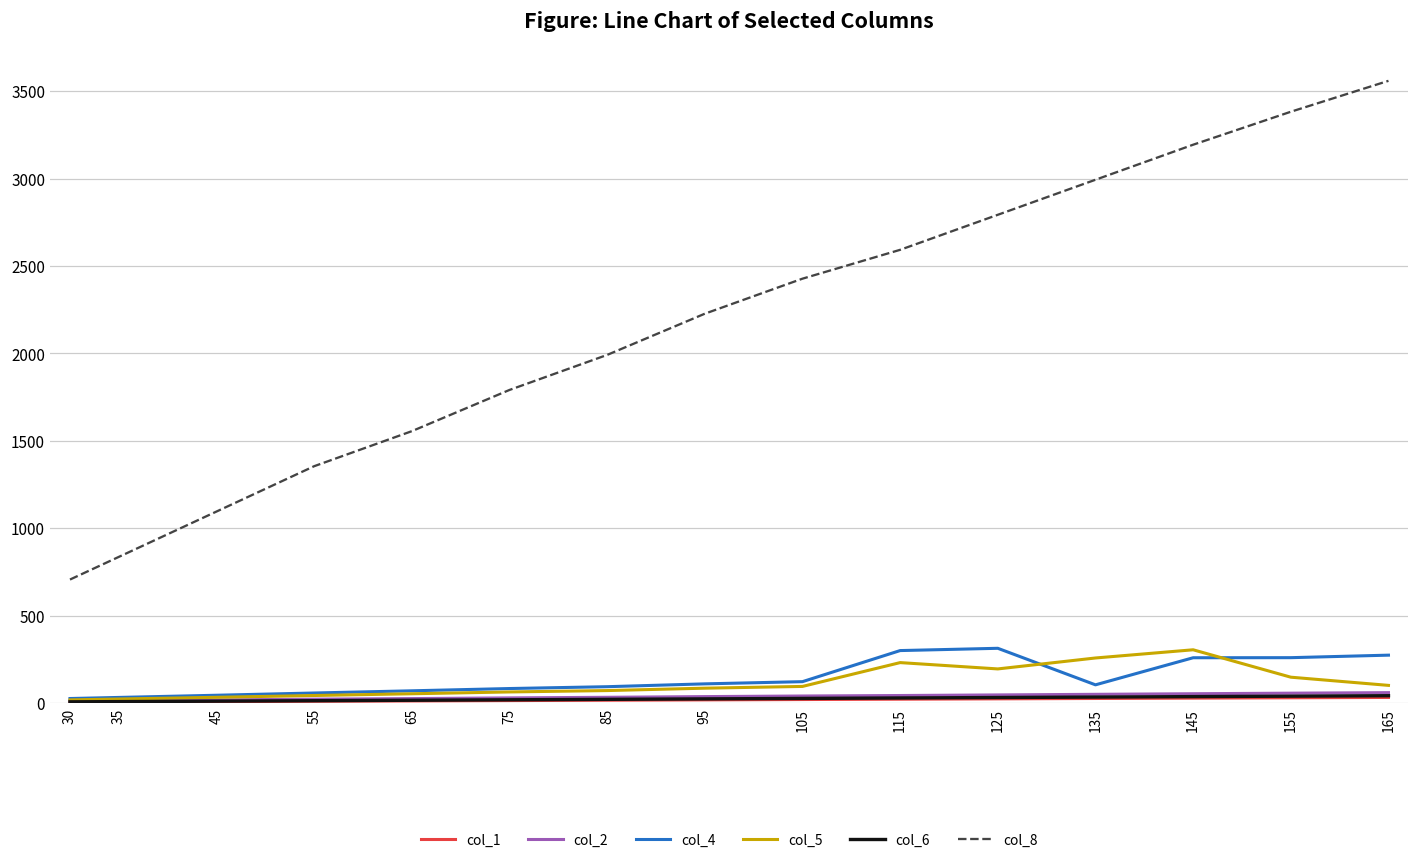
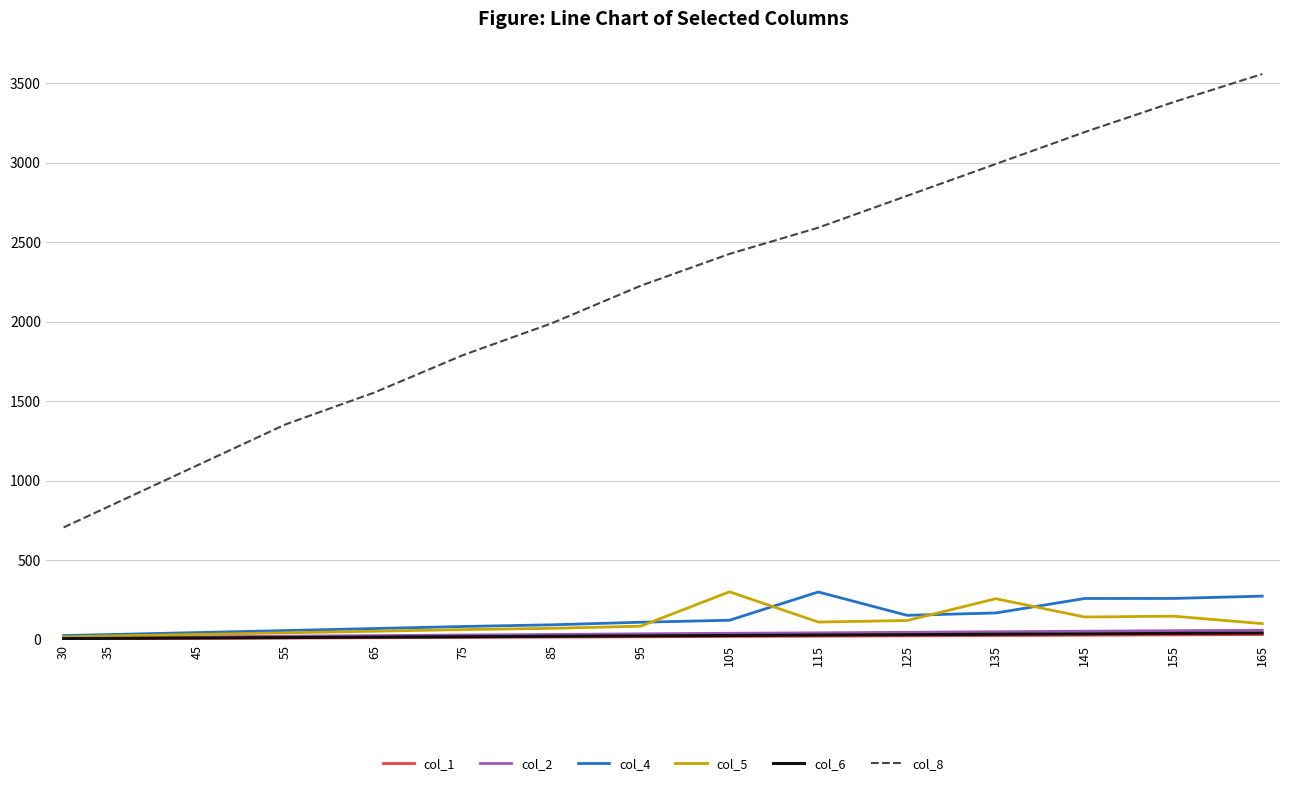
  {
    "col_2": {
      "145": 50,
      "155": 60,
      "165": 60
    },
    "col_4": {
      "65": 70,
      "75": 80,
      "85": 90,
      "95": 110,
      "105": 120,
      "115": 300,
-     "125": 310,
-     "135": 110,
+     "125": 150,
+     "135": 170,
      "145": 260,
      "155": 260,
      "165": 270
    },
    "col_5": {
      "65": 50,
      "75": 60,
      "85": 70,
      "95": 90,
-     "105": 100,
-     "115": 230,
-     "125": 200,
+     "105": 300,
+     "115": 110,
+     "125": 120,
      "135": 260,
-     "145": 310,
+     "145": 140,
      "155": 150,
      "165": 100
    },
    "col_8": {
      "30": 710,
      "35": 840,
      "45": 1100,
      "55": 1360,
      "65": 1560,
      "75": 1790,
      "85": 1990,
      "95": 2230,
      "105": 2430,
      "115": 2590,
      "125": 2790,
      "135": 2990,
      "145": 3190,
      "155": 3380,
      "165": 3560
    }
  }
